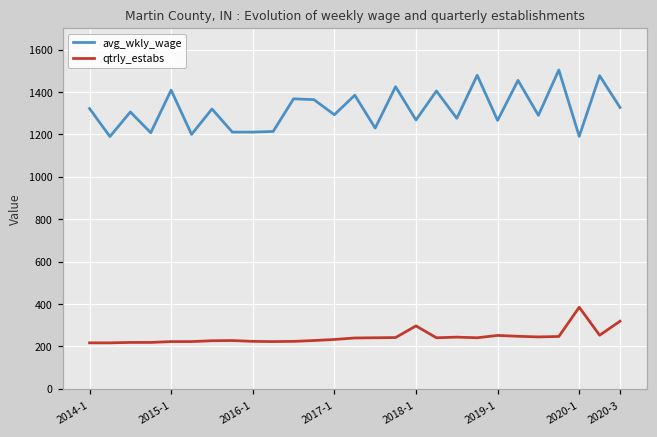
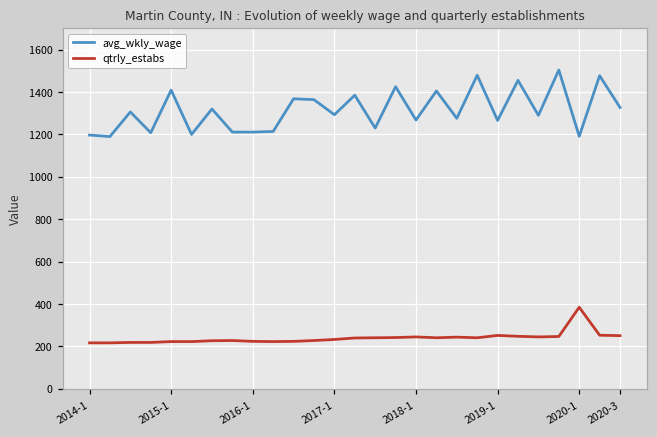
  {
    "avg_wkly_wage": {
-     "2014-1": 1320,
+     "2014-1": 1200,
      "2015-1": 1410,
      "2016-1": 1210,
      "2017-1": 1290,
      "2018-1": 1270,
      "2019-1": 1270,
      "2020-1": 1190,
      "2020-3": 1330
    },
    "qtrly_estabs": {
      "2014-1": 220,
      "2015-1": 220,
      "2016-1": 220,
      "2017-1": 230,
-     "2018-1": 300,
+     "2018-1": 250,
      "2019-1": 250,
      "2020-1": 390,
-     "2020-3": 320
+     "2020-3": 250
    }
  }
